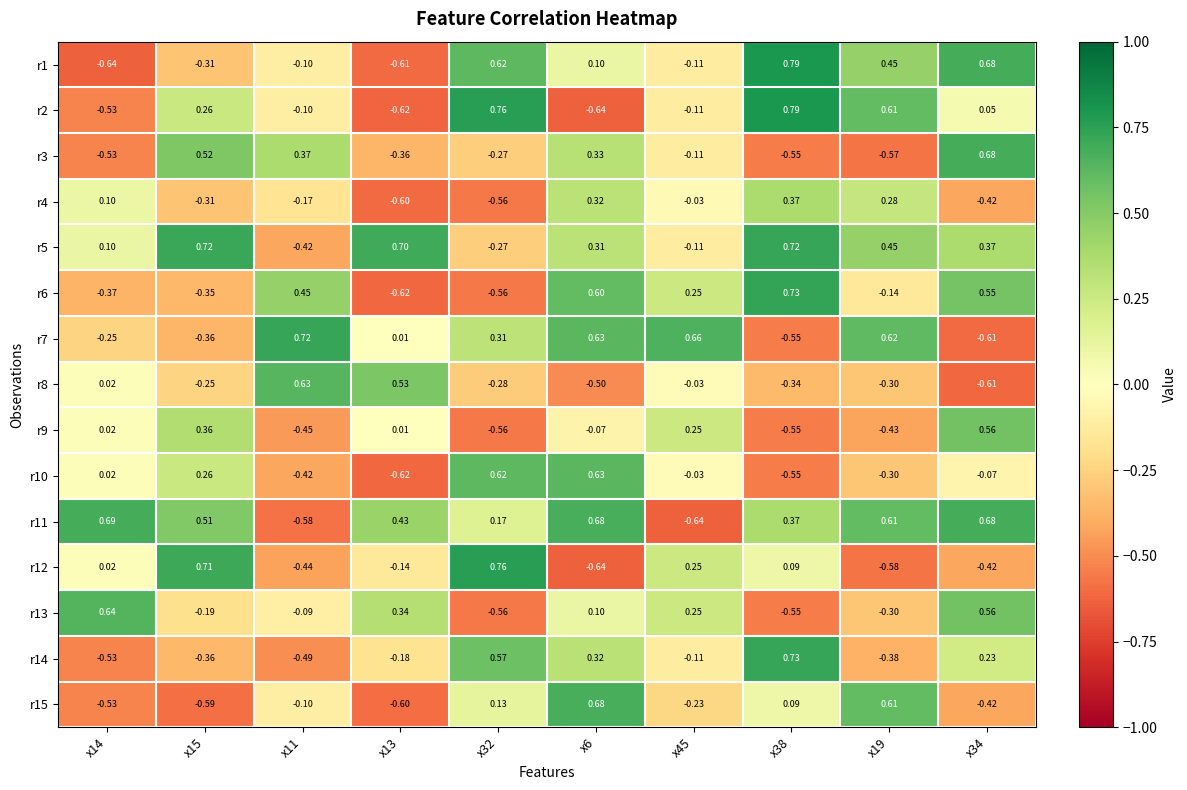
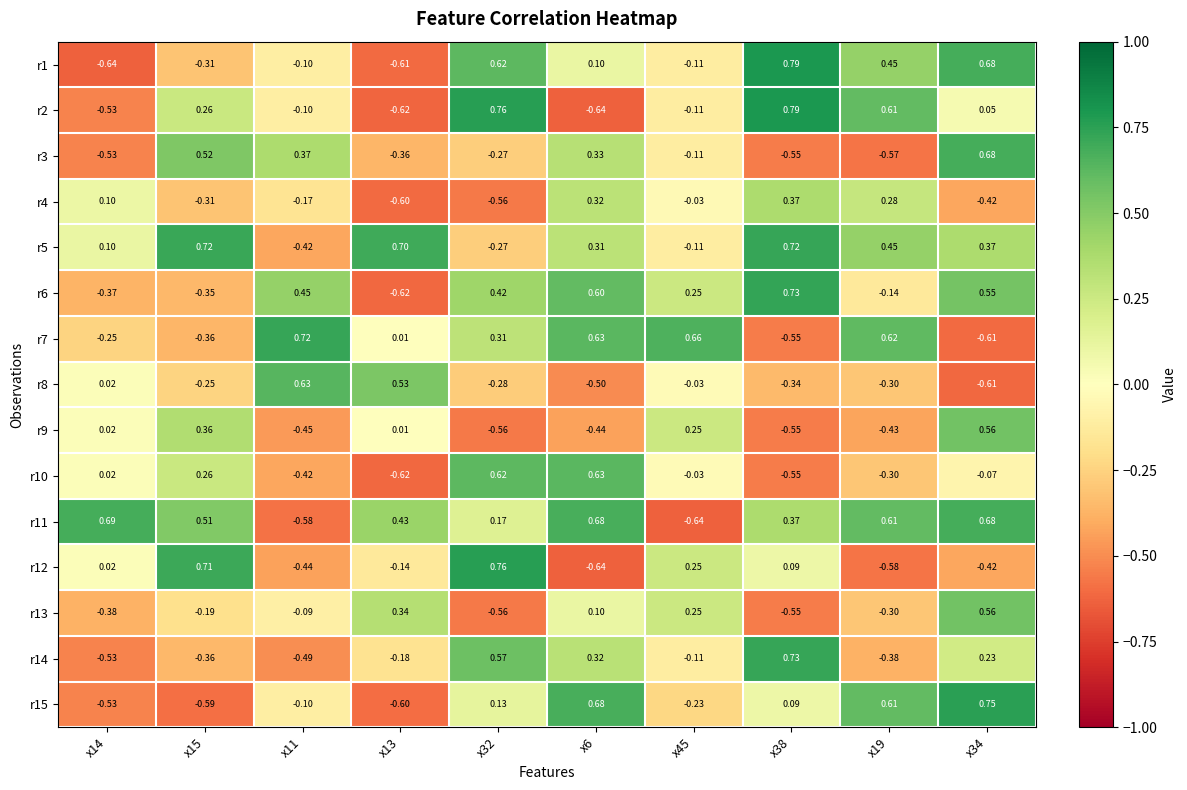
  {
    "r1": {
      "x14": -0.64,
      "x15": -0.31,
      "x11": -0.10,
      "x13": -0.61,
      "x32": 0.62,
      "x6": 0.10,
      "x45": -0.11,
      "x38": 0.79,
      "x19": 0.45,
      "x34": 0.68
    },
    "r2": {
      "x14": -0.53,
      "x15": 0.26,
      "x11": -0.10,
      "x13": -0.62,
      "x32": 0.76,
      "x6": -0.64,
      "x45": -0.11,
      "x38": 0.79,
      "x19": 0.61,
      "x34": 0.05
    },
    "r3": {
      "x14": -0.53,
      "x15": 0.52,
      "x11": 0.37,
      "x13": -0.36,
      "x32": -0.27,
      "x6": 0.33,
      "x45": -0.11,
      "x38": -0.55,
      "x19": -0.57,
      "x34": 0.68
    },
    "r4": {
      "x14": 0.10,
      "x15": -0.31,
      "x11": -0.17,
      "x13": -0.60,
      "x32": -0.56,
      "x6": 0.32,
      "x45": -0.03,
      "x38": 0.37,
      "x19": 0.28,
      "x34": -0.42
    },
    "r5": {
      "x14": 0.10,
      "x15": 0.72,
      "x11": -0.42,
      "x13": 0.70,
      "x32": -0.27,
      "x6": 0.31,
      "x45": -0.11,
      "x38": 0.72,
      "x19": 0.45,
      "x34": 0.37
    },
    "r6": {
      "x14": -0.37,
      "x15": -0.35,
      "x11": 0.45,
      "x13": -0.62,
-     "x32": -0.56,
+     "x32": 0.42,
      "x6": 0.60,
      "x45": 0.25,
      "x38": 0.73,
      "x19": -0.14,
      "x34": 0.55
    },
    "r7": {
      "x14": -0.25,
      "x15": -0.36,
      "x11": 0.72,
      "x13": 0.01,
      "x32": 0.31,
      "x6": 0.63,
      "x45": 0.66,
      "x38": -0.55,
      "x19": 0.62,
      "x34": -0.61
    },
    "r8": {
      "x14": 0.02,
      "x15": -0.25,
      "x11": 0.63,
      "x13": 0.53,
      "x32": -0.28,
      "x6": -0.50,
      "x45": -0.03,
      "x38": -0.34,
      "x19": -0.30,
      "x34": -0.61
    },
    "r9": {
      "x14": 0.02,
      "x15": 0.36,
      "x11": -0.45,
      "x13": 0.01,
      "x32": -0.56,
-     "x6": -0.07,
+     "x6": -0.44,
      "x45": 0.25,
      "x38": -0.55,
      "x19": -0.43,
      "x34": 0.56
    },
    "r10": {
      "x14": 0.02,
      "x15": 0.26,
      "x11": -0.42,
      "x13": -0.62,
      "x32": 0.62,
      "x6": 0.63,
      "x45": -0.03,
      "x38": -0.55,
      "x19": -0.30,
      "x34": -0.07
    },
    "r11": {
      "x14": 0.69,
      "x15": 0.51,
      "x11": -0.58,
      "x13": 0.43,
      "x32": 0.17,
      "x6": 0.68,
      "x45": -0.64,
      "x38": 0.37,
      "x19": 0.61,
      "x34": 0.68
    },
    "r12": {
      "x14": 0.02,
      "x15": 0.71,
      "x11": -0.44,
      "x13": -0.14,
      "x32": 0.76,
      "x6": -0.64,
      "x45": 0.25,
      "x38": 0.09,
      "x19": -0.58,
      "x34": -0.42
    },
    "r13": {
-     "x14": 0.64,
+     "x14": -0.38,
      "x15": -0.19,
      "x11": -0.09,
      "x13": 0.34,
      "x32": -0.56,
      "x6": 0.10,
      "x45": 0.25,
      "x38": -0.55,
      "x19": -0.30,
      "x34": 0.56
    },
    "r14": {
      "x14": -0.53,
      "x15": -0.36,
      "x11": -0.49,
      "x13": -0.18,
      "x32": 0.57,
      "x6": 0.32,
      "x45": -0.11,
      "x38": 0.73,
      "x19": -0.38,
      "x34": 0.23
    },
    "r15": {
      "x14": -0.53,
      "x15": -0.59,
      "x11": -0.10,
      "x13": -0.60,
      "x32": 0.13,
      "x6": 0.68,
      "x45": -0.23,
      "x38": 0.09,
      "x19": 0.61,
-     "x34": -0.42
+     "x34": 0.75
    }
  }
